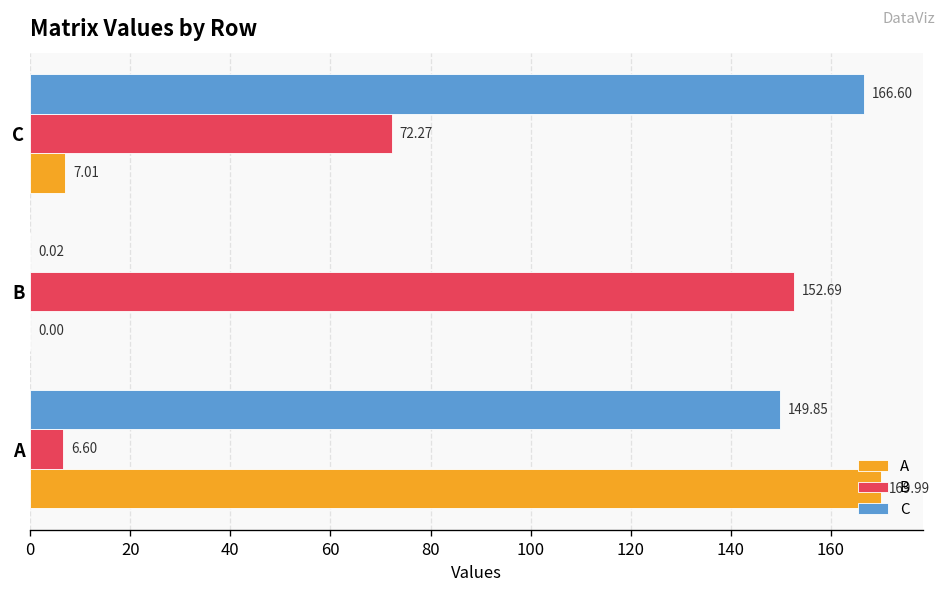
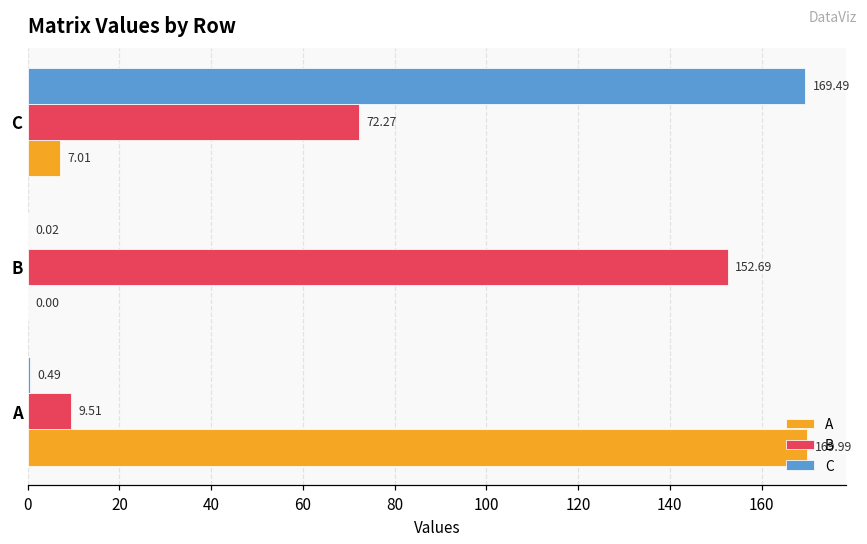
  {
    "A": {
      "C": 7.01,
      "B": 0.00,
      "A": 169.99
    },
    "B": {
      "C": 72.27,
      "B": 152.69,
-     "A": 6.60
+     "A": 9.51
    },
    "C": {
-     "C": 166.60,
+     "C": 169.49,
      "B": 0.02,
-     "A": 149.85
+     "A": 0.49
    }
  }
